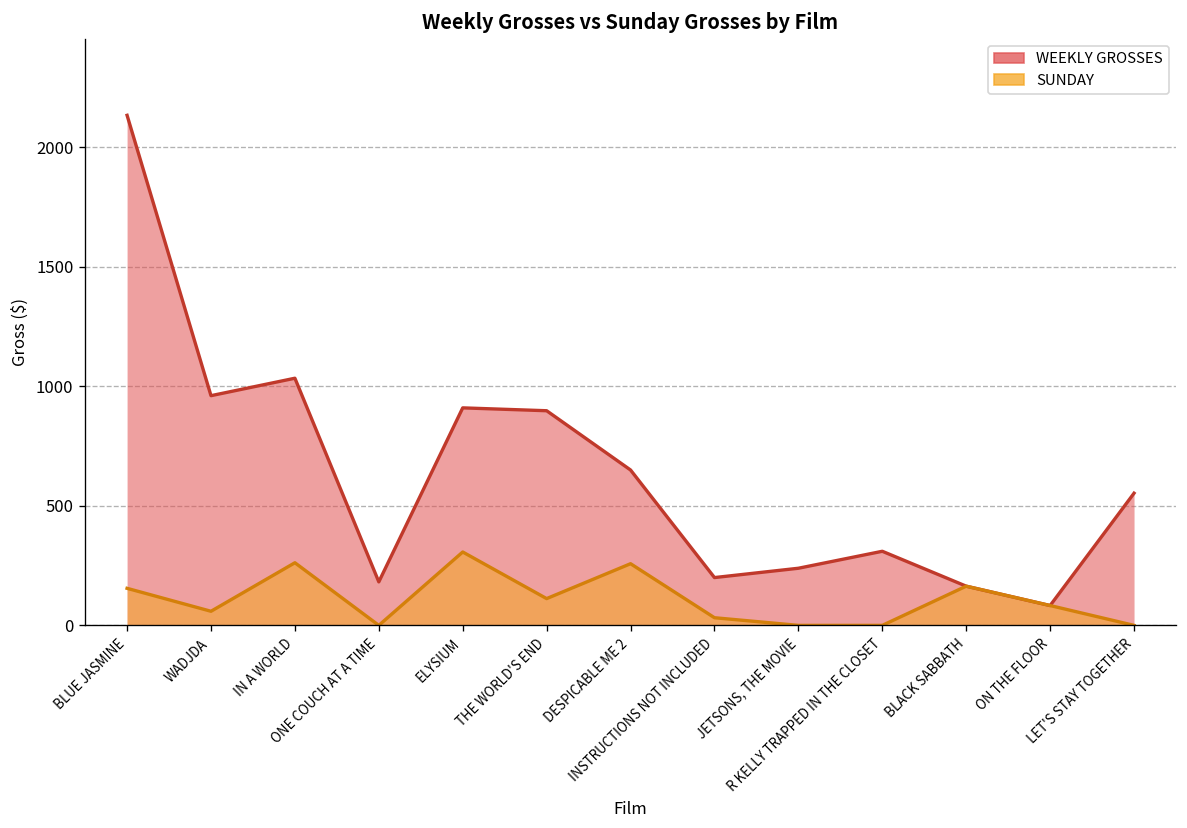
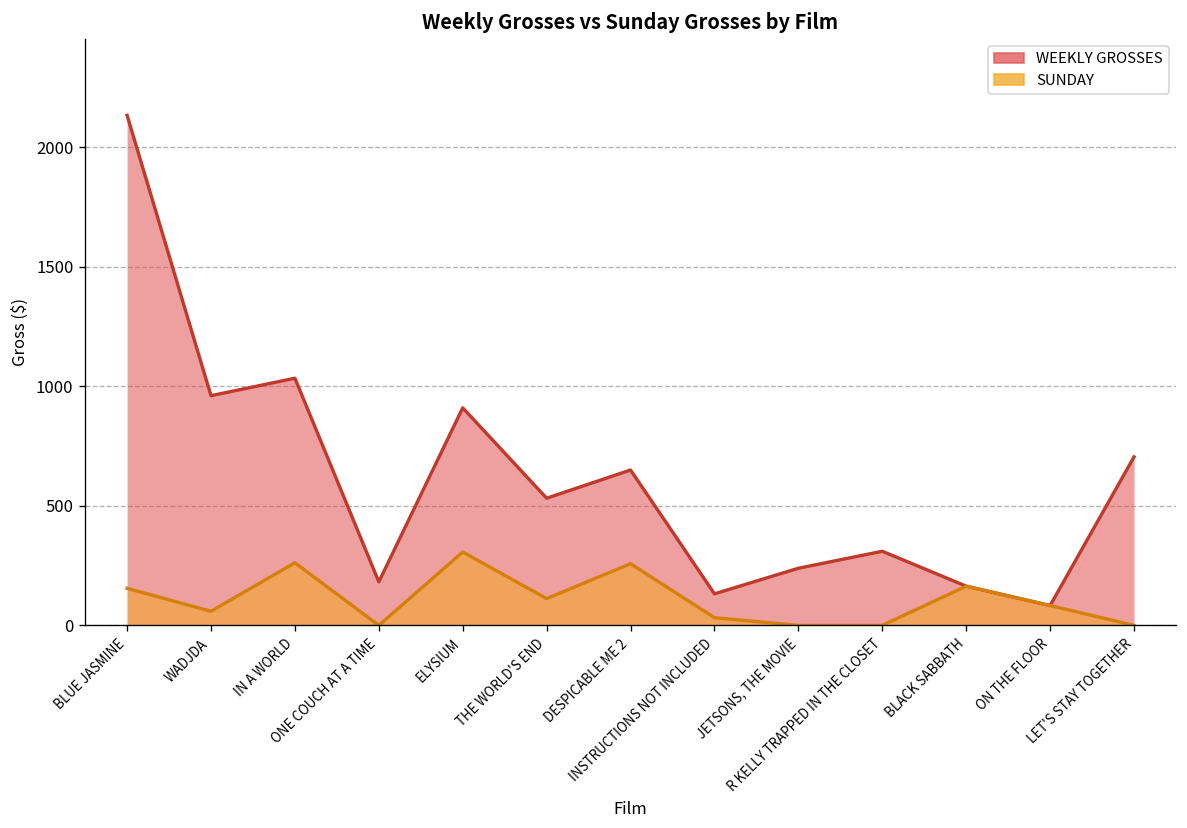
  {
    "WEEKLY GROSSES": {
      "BLUE JASMINE": 2130,
      "WADJDA": 960,
      "IN A WORLD": 1030,
      "ONE COUCH AT A TIME": 180,
      "ELYSIUM": 910,
-     "THE WORLD'S END": 900,
+     "THE WORLD'S END": 530,
      "DESPICABLE ME 2": 650,
-     "INSTRUCTIONS NOT INCLUDED": 200,
+     "INSTRUCTIONS NOT INCLUDED": 130,
      "JETSONS, THE MOVIE": 240,
      "R KELLY TRAPPED IN THE CLOSET": 310,
-     "LET'S STAY TOGETHER": 550
+     "LET'S STAY TOGETHER": 710
    },
    "SUNDAY": {
      "BLUE JASMINE": 160,
      "WADJDA": 60,
      "IN A WORLD": 260,
      "ONE COUCH AT A TIME": 0,
      "ELYSIUM": 310,
      "THE WORLD'S END": 110,
      "DESPICABLE ME 2": 260,
      "INSTRUCTIONS NOT INCLUDED": 30,
      "JETSONS, THE MOVIE": 0,
      "R KELLY TRAPPED IN THE CLOSET": 0,
      "LET'S STAY TOGETHER": 0
    }
  }
